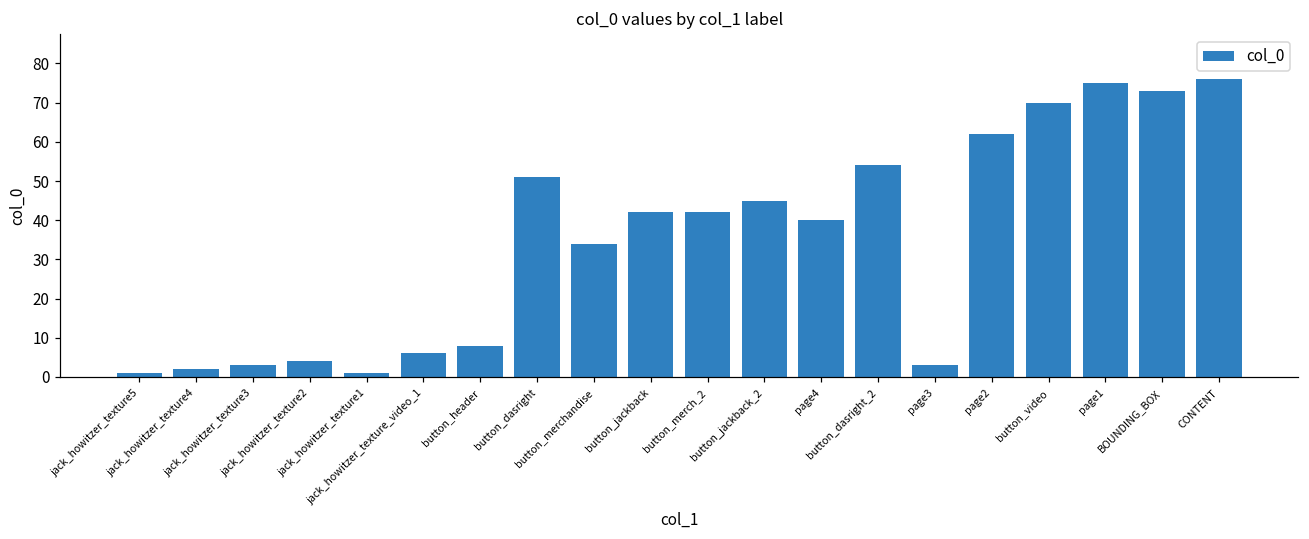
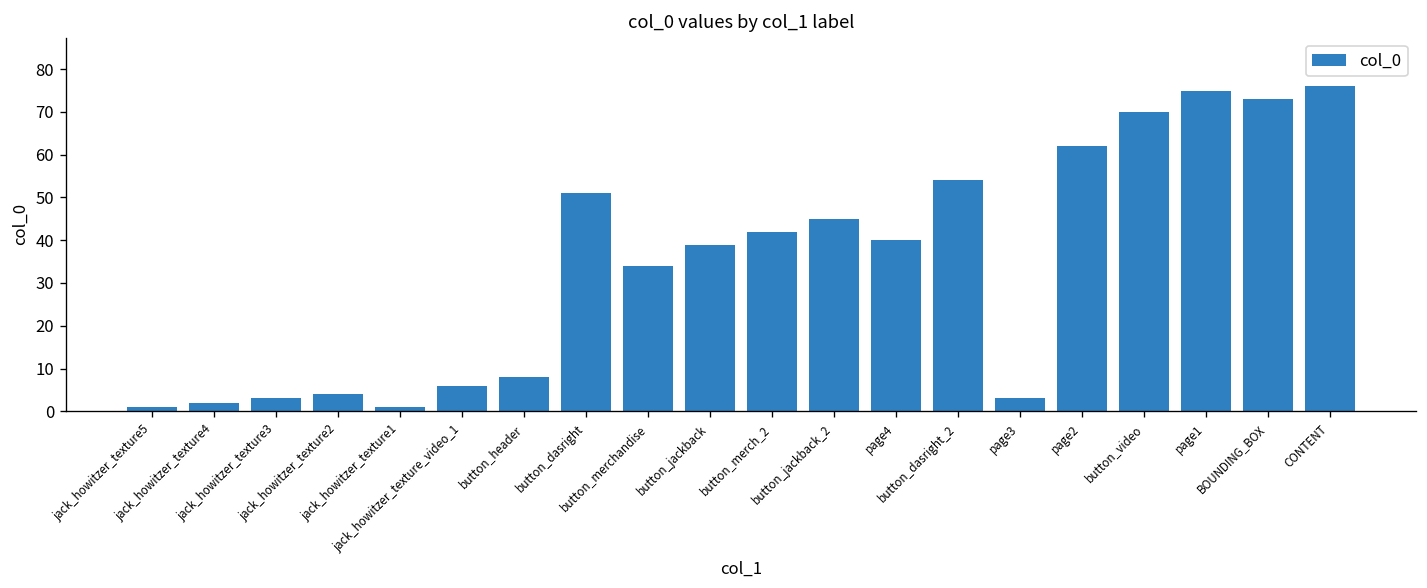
  {
    "jack_howitzer_texture5": 1,
    "jack_howitzer_texture4": 2,
    "jack_howitzer_texture3": 3,
    "jack_howitzer_texture2": 4,
    "jack_howitzer_texture1": 1,
    "jack_howitzer_texture_video_1": 6,
    "button_header": 8,
    "button_dasright": 51,
    "button_merchandise": 34,
-   "button_jackback": 42,
+   "button_jackback": 39,
    "button_merch_2": 42,
    "button_jackback_2": 45,
    "page4": 40,
    "button_dasright_2": 54,
    "page3": 3,
    "page2": 62,
    "button_video": 70,
    "page1": 75,
    "BOUNDING_BOX": 73,
    "CONTENT": 76
  }
